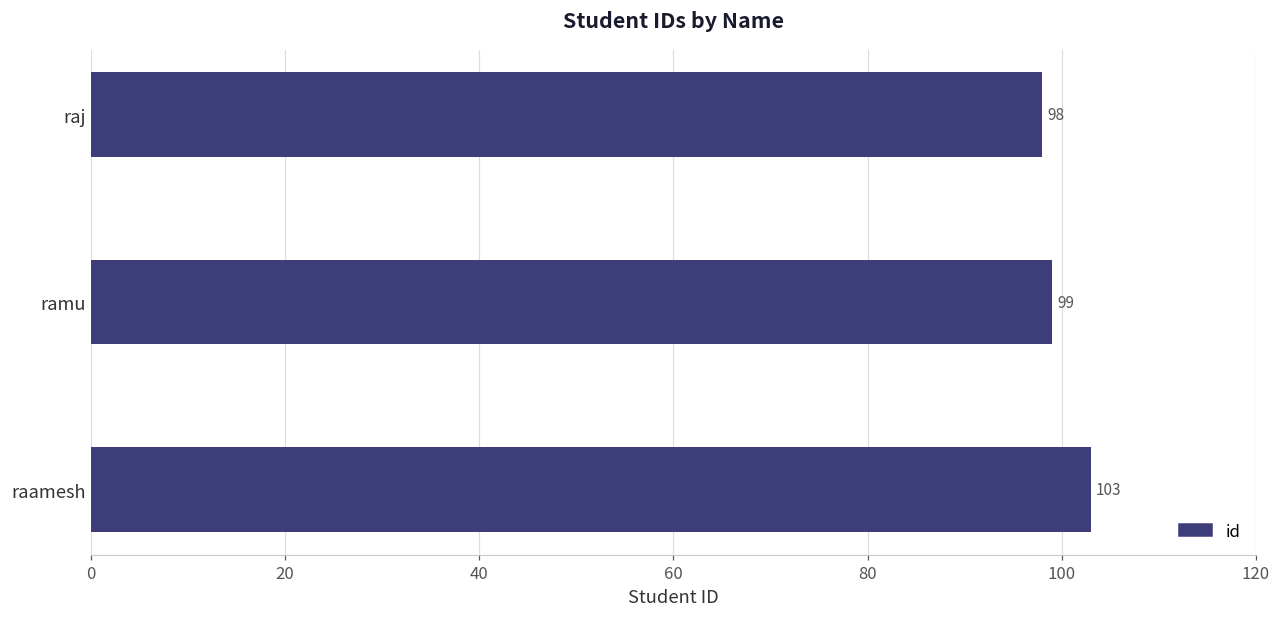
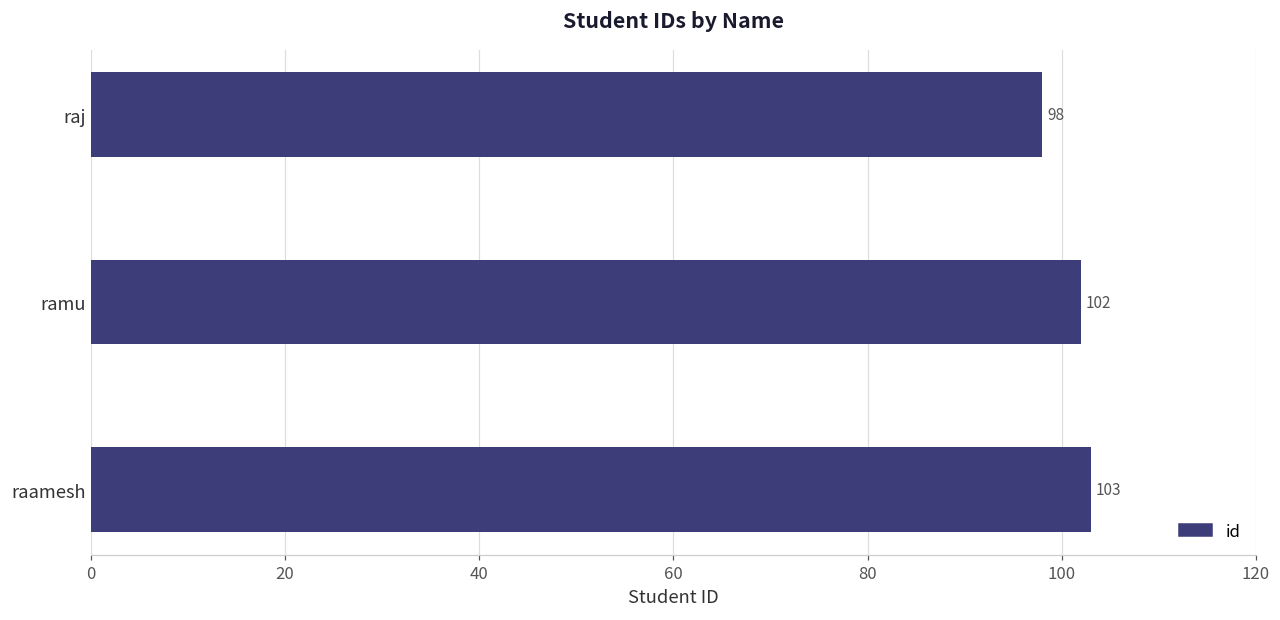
  {
    "raj": 98,
-   "ramu": 99,
+   "ramu": 102,
    "raamesh": 103
  }
